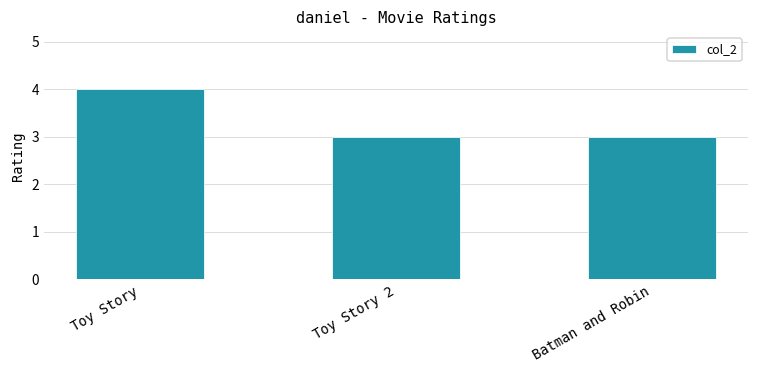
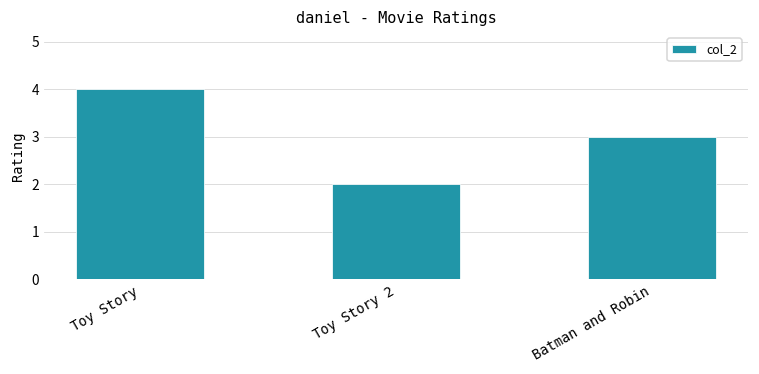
  {
    "Toy Story": 4,
-   "Toy Story 2": 3,
+   "Toy Story 2": 2,
    "Batman and Robin": 3
  }
